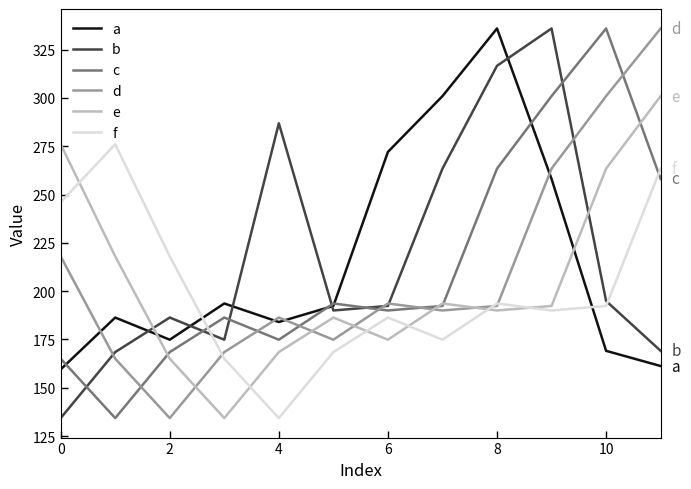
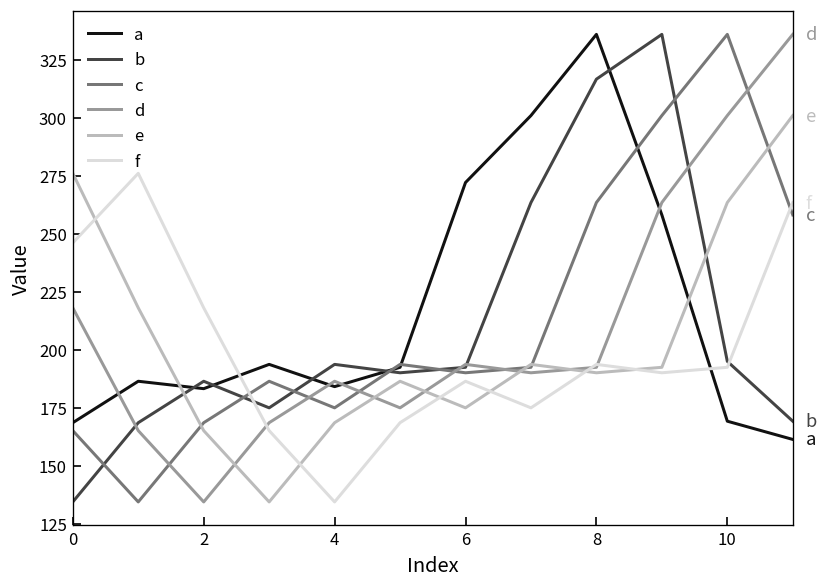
  {
    "a": {
-     "0": 160,
-     "2": 175,
+     "0": 168,
+     "2": 183,
      "4": 184,
      "6": 272,
      "8": 336,
      "10": 169
    },
    "b": {
      "0": 134,
      "2": 186,
-     "4": 287,
+     "4": 194,
      "8": 317,
      "10": 195
    }
  }
